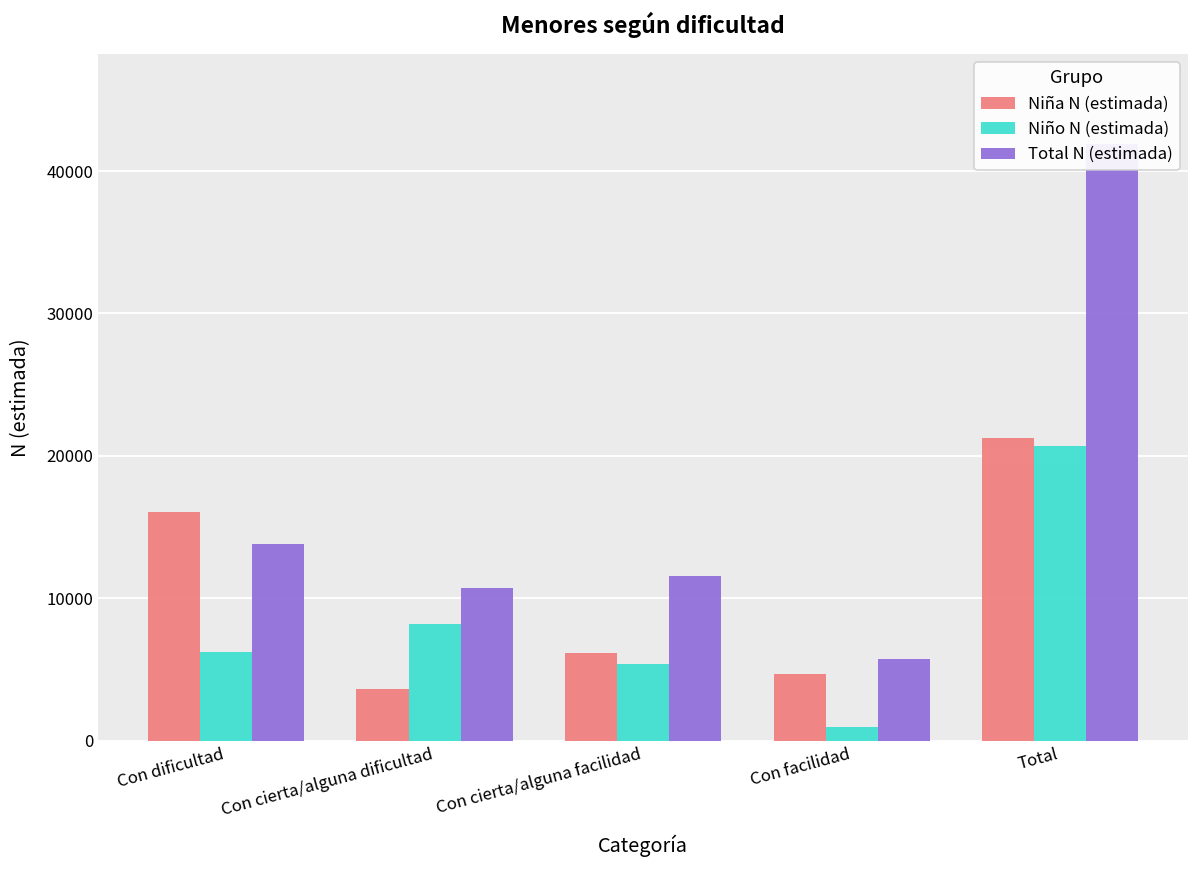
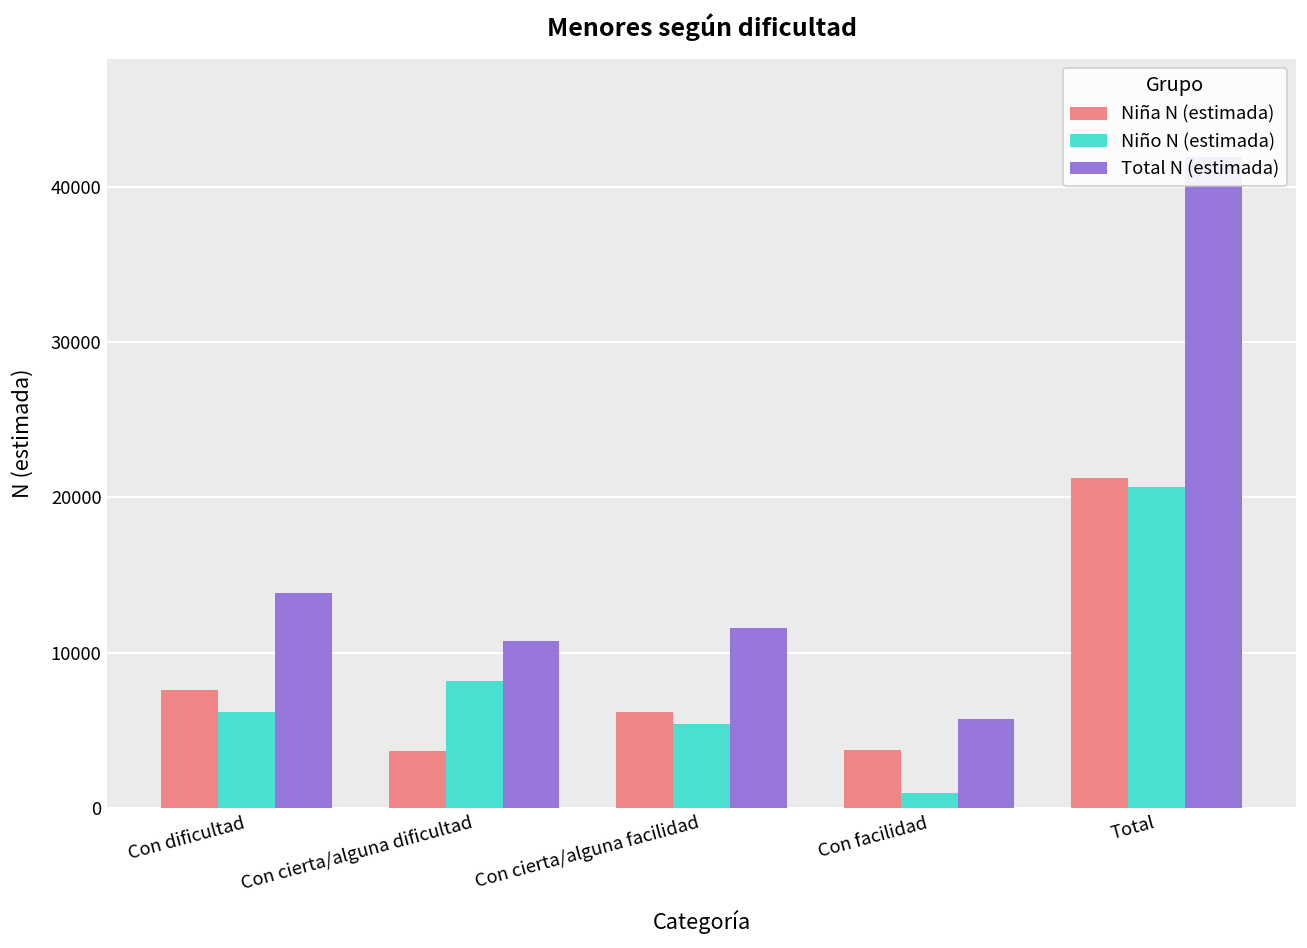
  {
    "Niña N (estimada)": {
-     "Con dificultad": 16100,
+     "Con dificultad": 7600,
      "Con cierta/alguna dificultad": 3700,
      "Con cierta/alguna facilidad": 6200,
-     "Con facilidad": 4700,
+     "Con facilidad": 3800,
      "Total": 21200
    },
    "Niño N (estimada)": {
      "Con dificultad": 6200,
      "Con cierta/alguna dificultad": 8200,
      "Con cierta/alguna facilidad": 5400,
      "Con facilidad": 1000,
      "Total": 20700
    },
    "Total N (estimada)": {
      "Con dificultad": 13800,
      "Con cierta/alguna dificultad": 10700,
      "Con cierta/alguna facilidad": 11600,
      "Con facilidad": 5700
    }
  }
